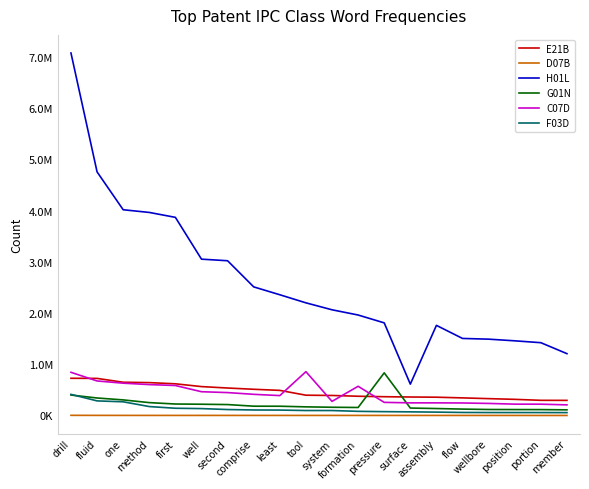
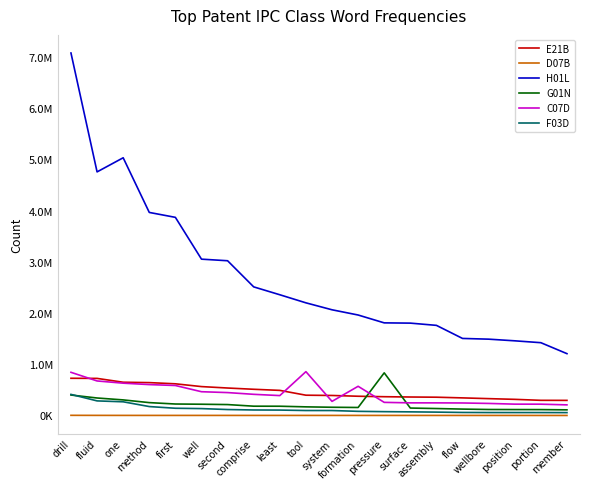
  {
    "E21B": {
      "drill": 700000,
      "fluid": 700000,
      "well": 600000,
      "second": 500000,
      "comprise": 500000,
      "least": 500000,
      "tool": 400000,
      "system": 400000,
      "formation": 400000,
      "pressure": 400000,
      "surface": 400000,
      "assembly": 400000,
      "flow": 300000,
      "wellbore": 300000,
      "position": 300000,
      "portion": 300000,
      "member": 300000
    },
    "D07B": {
      "drill": 0,
      "fluid": 0,
      "one": 0,
      "method": 0,
      "first": 0,
      "well": 0,
      "second": 0,
      "comprise": 0,
      "least": 0,
      "tool": 0,
      "system": 0,
      "formation": 0,
      "pressure": 0,
      "surface": 0,
      "assembly": 0,
      "flow": 0,
      "wellbore": 0,
      "position": 0,
      "portion": 0,
      "member": 0
    },
    "H01L": {
      "drill": 7100000,
      "fluid": 4800000,
-     "one": 4000000,
+     "one": 5000000,
      "method": 4000000,
      "first": 3900000,
      "well": 3100000,
      "second": 3000000,
      "comprise": 2500000,
      "least": 2400000,
      "tool": 2200000,
      "system": 2100000,
      "formation": 2000000,
      "pressure": 1800000,
-     "surface": 600000,
+     "surface": 1800000,
      "assembly": 1800000,
      "flow": 1500000,
      "wellbore": 1500000,
      "position": 1500000,
      "portion": 1400000,
      "member": 1200000
    },
    "G01N": {
      "fluid": 300000,
      "method": 300000,
      "first": 200000,
      "well": 200000,
      "second": 200000,
      "comprise": 200000,
      "least": 200000,
      "tool": 200000,
      "system": 200000,
      "formation": 200000,
      "pressure": 800000,
      "surface": 100000,
      "assembly": 100000,
      "flow": 100000,
      "wellbore": 100000,
      "position": 100000,
      "portion": 100000,
      "member": 100000
    },
    "C07D": {
      "drill": 800000,
      "fluid": 700000,
      "well": 500000,
      "second": 400000,
      "comprise": 400000,
      "least": 400000,
      "tool": 900000,
      "system": 300000,
      "formation": 600000,
      "pressure": 300000,
      "surface": 200000,
      "assembly": 200000,
      "flow": 200000,
      "wellbore": 200000,
      "position": 200000,
      "portion": 200000,
      "member": 200000
    },
    "F03D": {
      "fluid": 300000,
      "method": 200000,
      "first": 100000,
      "well": 100000,
      "second": 100000,
      "comprise": 100000,
      "least": 100000,
      "tool": 100000,
      "system": 100000,
      "formation": 100000,
      "pressure": 100000,
      "surface": 100000,
      "assembly": 100000,
      "flow": 100000,
      "wellbore": 100000,
      "position": 100000,
      "portion": 100000,
      "member": 100000
    }
  }
